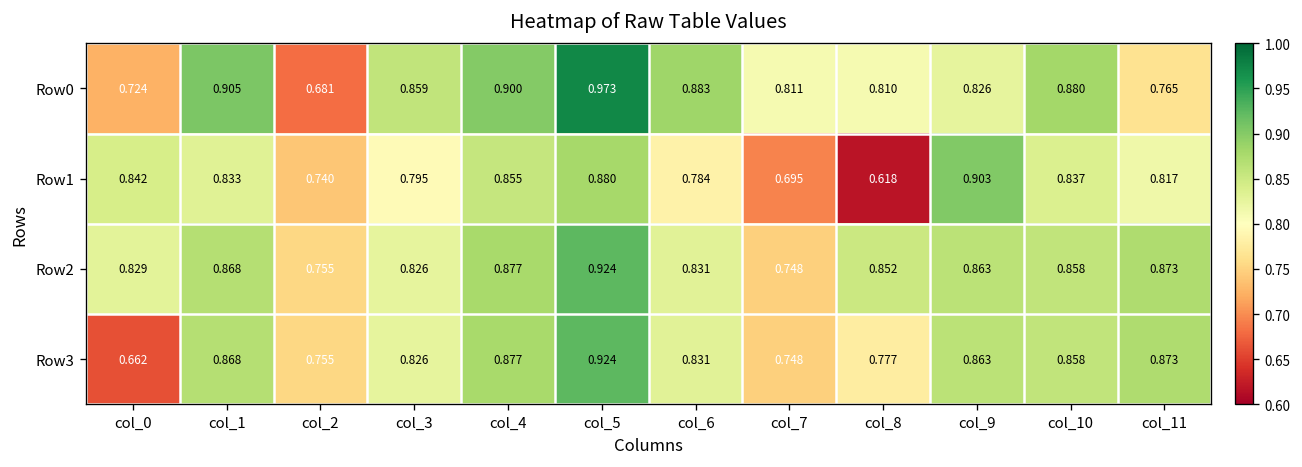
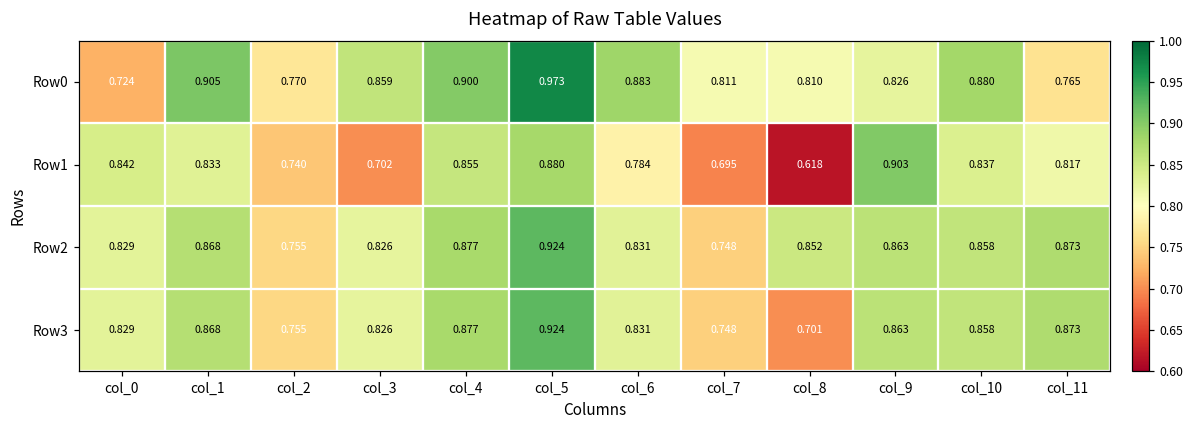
  {
    "Row0": {
      "col_0": 0.724,
      "col_1": 0.905,
-     "col_2": 0.681,
+     "col_2": 0.770,
      "col_3": 0.859,
      "col_4": 0.900,
      "col_5": 0.973,
      "col_6": 0.883,
      "col_7": 0.811,
      "col_8": 0.810,
      "col_9": 0.826,
      "col_10": 0.880,
      "col_11": 0.765
    },
    "Row1": {
      "col_0": 0.842,
      "col_1": 0.833,
      "col_2": 0.740,
-     "col_3": 0.795,
+     "col_3": 0.702,
      "col_4": 0.855,
      "col_5": 0.880,
      "col_6": 0.784,
      "col_7": 0.695,
      "col_8": 0.618,
      "col_9": 0.903,
      "col_10": 0.837,
      "col_11": 0.817
    },
    "Row2": {
      "col_0": 0.829,
      "col_1": 0.868,
      "col_2": 0.755,
      "col_3": 0.826,
      "col_4": 0.877,
      "col_5": 0.924,
      "col_6": 0.831,
      "col_7": 0.748,
      "col_8": 0.852,
      "col_9": 0.863,
      "col_10": 0.858,
      "col_11": 0.873
    },
    "Row3": {
-     "col_0": 0.662,
+     "col_0": 0.829,
      "col_1": 0.868,
      "col_2": 0.755,
      "col_3": 0.826,
      "col_4": 0.877,
      "col_5": 0.924,
      "col_6": 0.831,
      "col_7": 0.748,
-     "col_8": 0.777,
+     "col_8": 0.701,
      "col_9": 0.863,
      "col_10": 0.858,
      "col_11": 0.873
    }
  }
